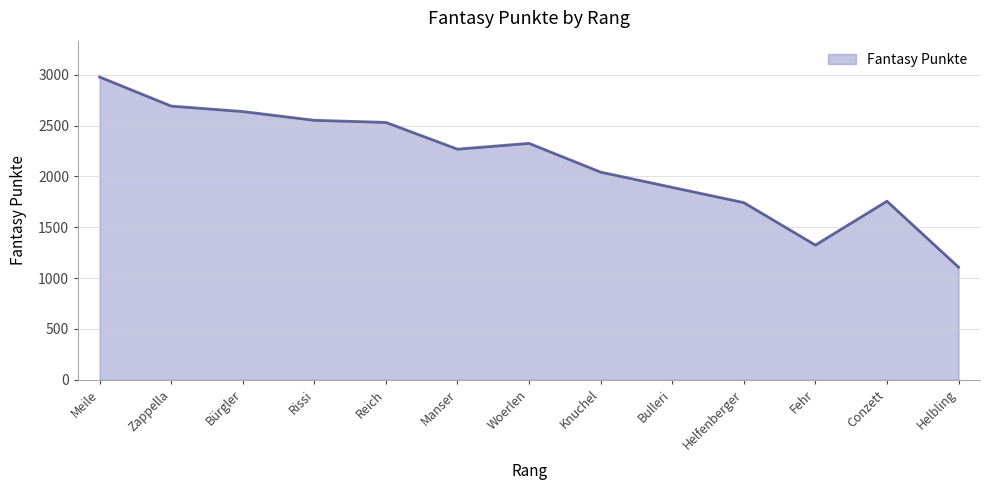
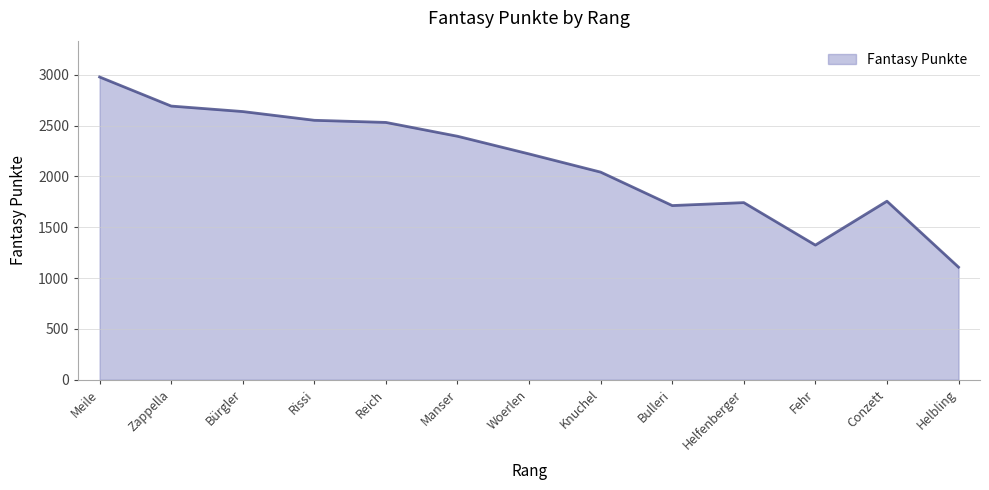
  {
    "Meile": 2980,
    "Zappella": 2690,
    "Bürgler": 2640,
    "Rissi": 2550,
    "Reich": 2530,
-   "Manser": 2270,
-   "Woerlen": 2330,
+   "Manser": 2400,
+   "Woerlen": 2220,
    "Knuchel": 2040,
-   "Bulleri": 1890,
+   "Bulleri": 1710,
    "Helfenberger": 1740,
    "Fehr": 1330,
    "Conzett": 1760,
    "Helbling": 1110
  }
